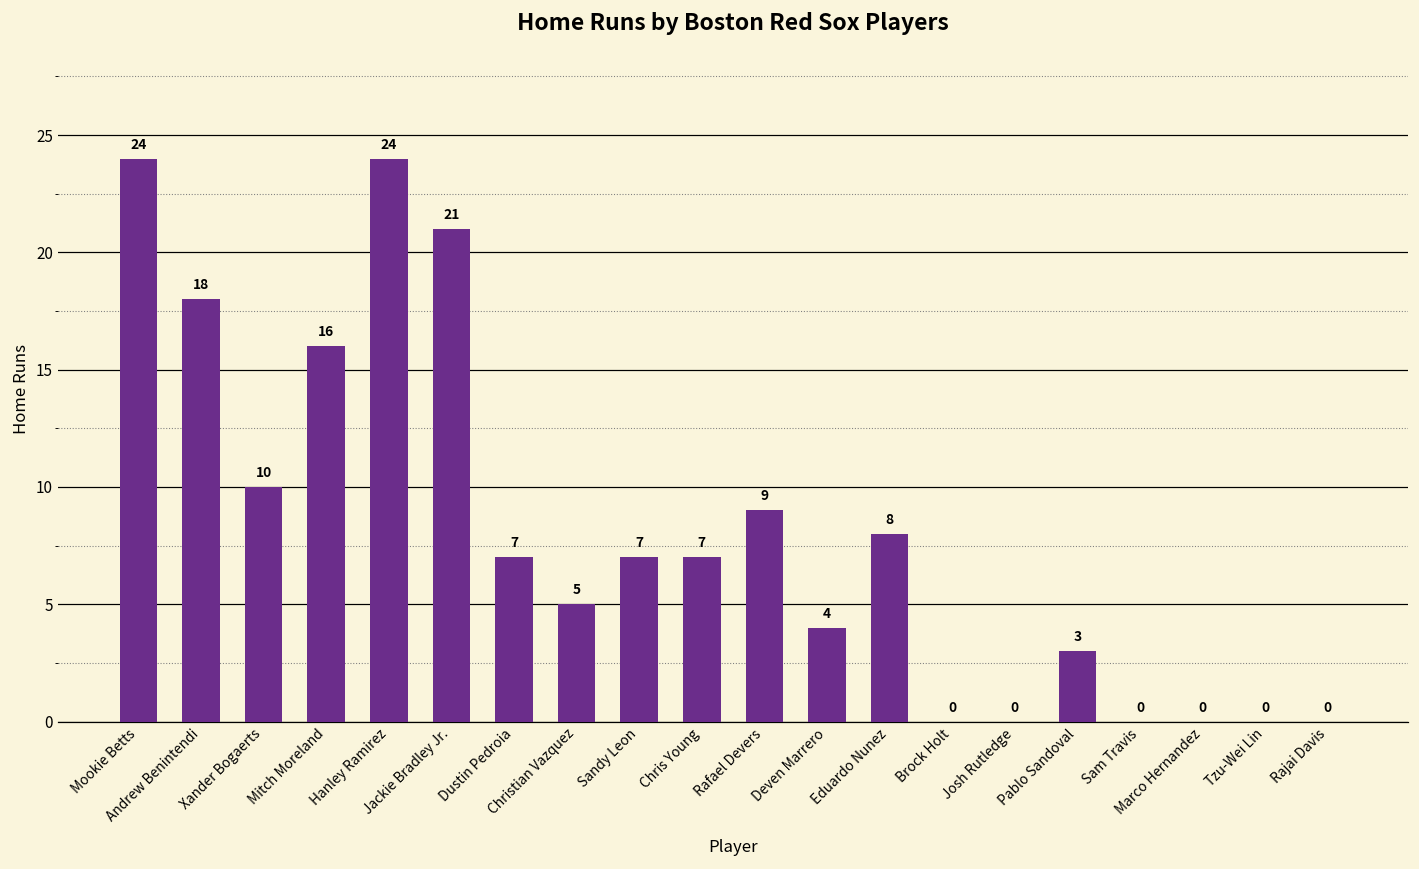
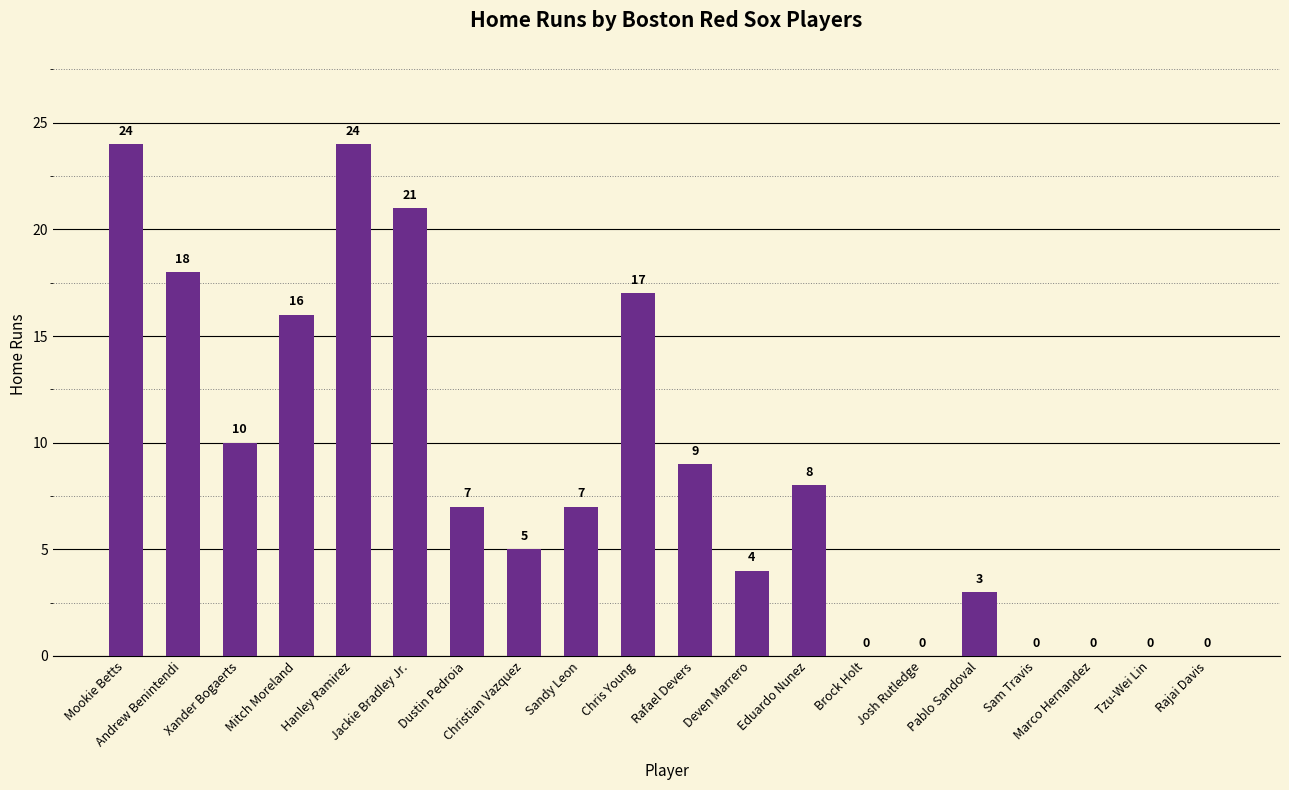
  {
    "Mookie Betts": 24,
    "Andrew Benintendi": 18,
    "Xander Bogaerts": 10,
    "Mitch Moreland": 16,
    "Hanley Ramirez": 24,
    "Jackie Bradley Jr.": 21,
    "Dustin Pedroia": 7,
    "Christian Vazquez": 5,
    "Sandy Leon": 7,
-   "Chris Young": 7,
+   "Chris Young": 17,
    "Rafael Devers": 9,
    "Deven Marrero": 4,
    "Eduardo Nunez": 8,
    "Brock Holt": 0,
    "Josh Rutledge": 0,
    "Pablo Sandoval": 3,
    "Sam Travis": 0,
    "Marco Hernandez": 0,
    "Tzu-Wei Lin": 0,
    "Rajai Davis": 0
  }
